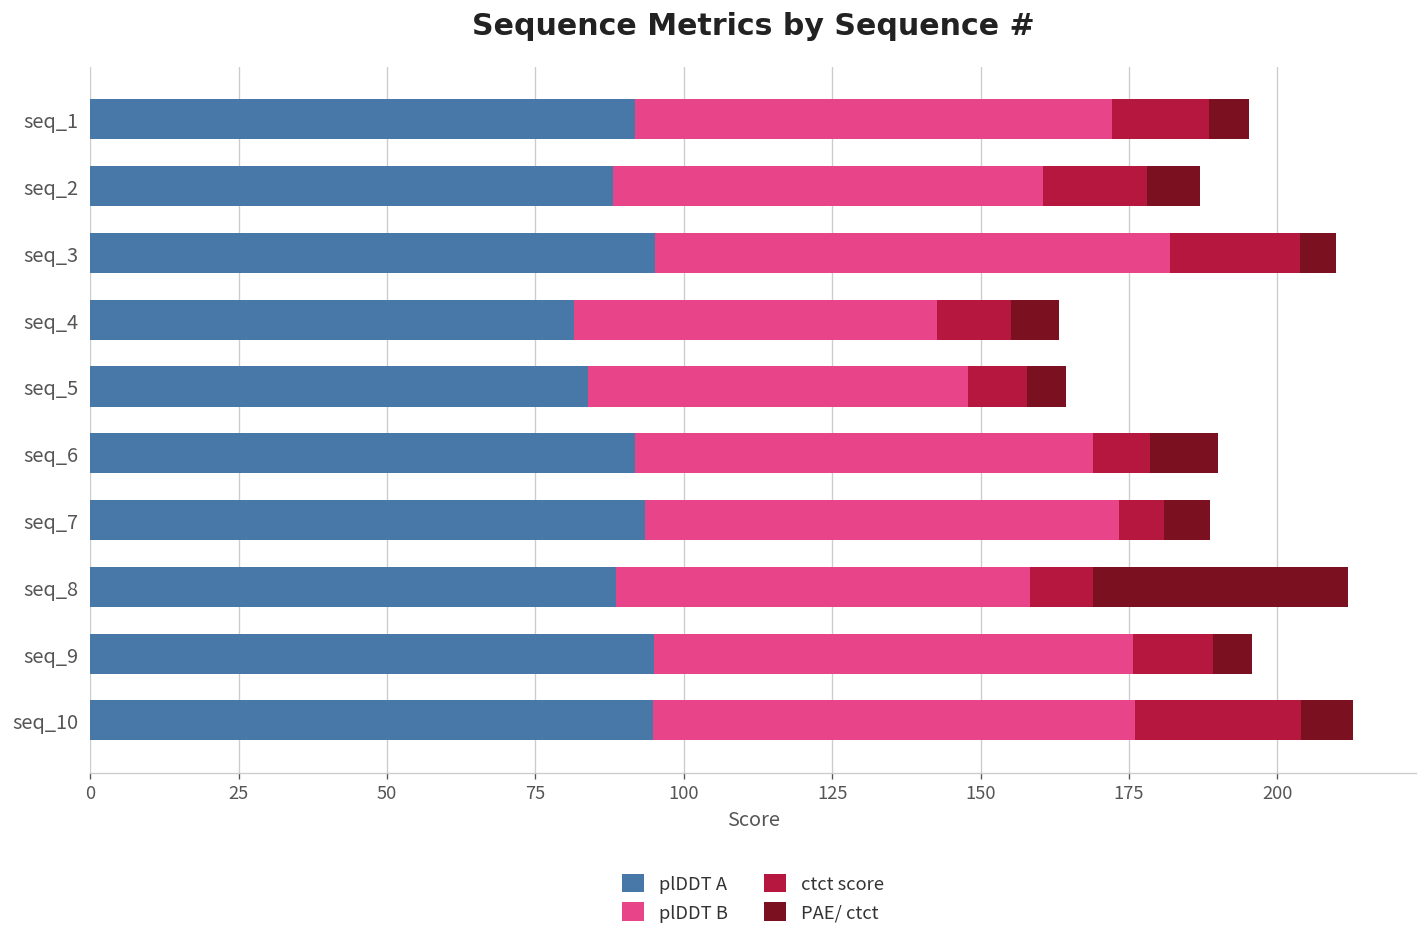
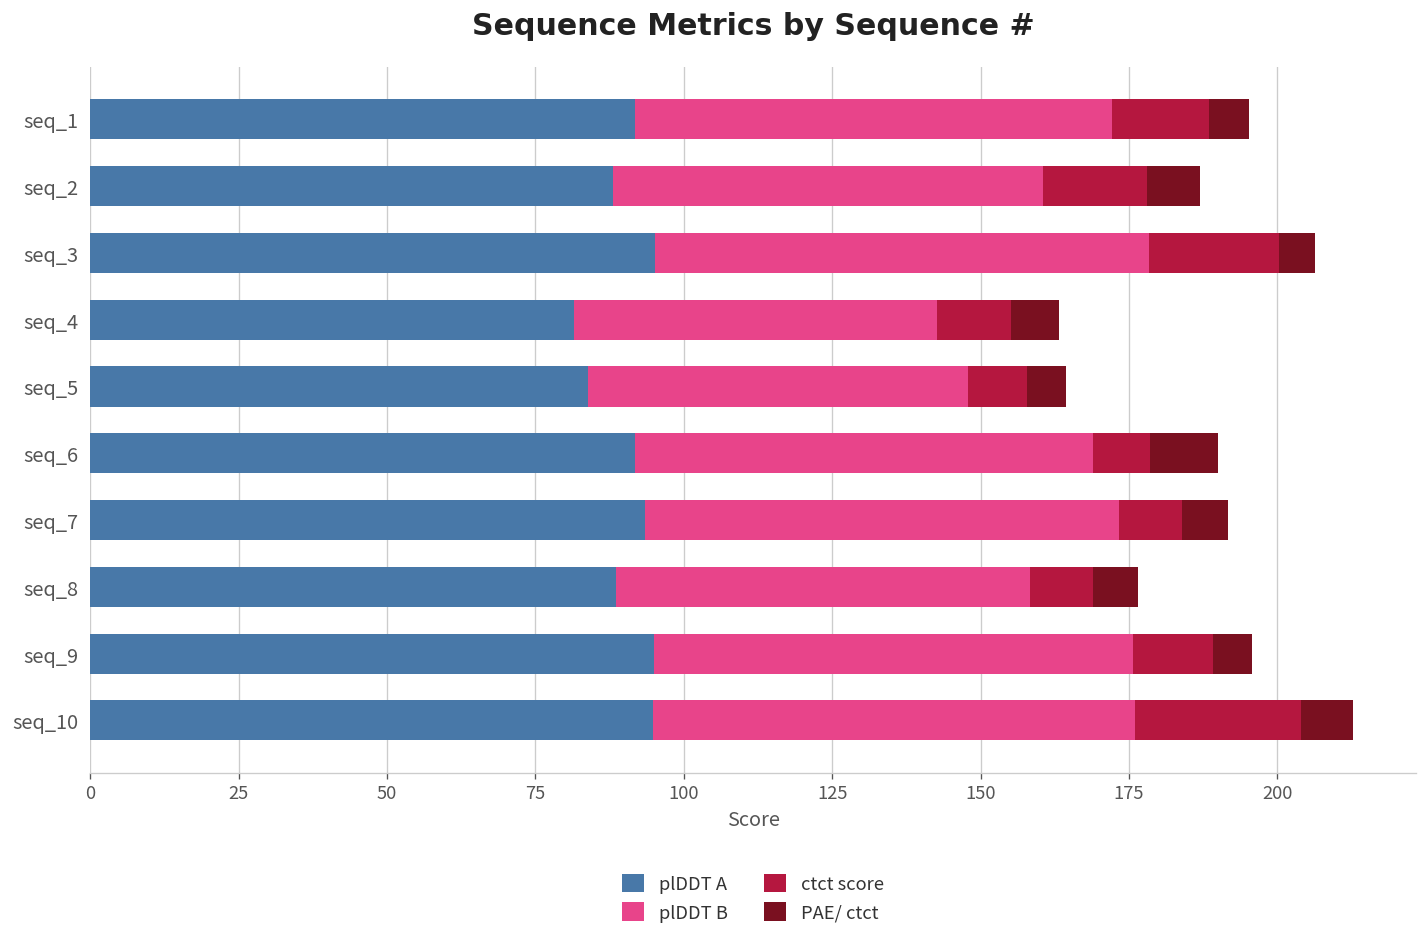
  {
    "plDDT A": {
      "seq_1": 92,
      "seq_2": 88,
      "seq_3": 95,
      "seq_4": 82,
      "seq_5": 84,
      "seq_6": 92,
      "seq_7": 94,
      "seq_8": 89,
      "seq_9": 95,
      "seq_10": 95
    },
    "plDDT B": {
      "seq_1": 80,
      "seq_2": 73,
-     "seq_3": 87,
+     "seq_3": 83,
      "seq_4": 61,
      "seq_5": 64,
      "seq_6": 77,
      "seq_7": 80,
      "seq_8": 70,
      "seq_9": 81,
      "seq_10": 81
    },
    "ctct score": {
      "seq_1": 16,
      "seq_2": 17,
      "seq_3": 22,
      "seq_4": 12,
      "seq_5": 10,
      "seq_6": 10,
-     "seq_7": 8,
+     "seq_7": 11,
      "seq_8": 11,
      "seq_9": 14,
      "seq_10": 28
    },
    "PAE/ ctct": {
      "seq_1": 7,
      "seq_2": 9,
      "seq_3": 6,
      "seq_4": 8,
      "seq_5": 7,
      "seq_6": 11,
      "seq_7": 8,
-     "seq_8": 43,
+     "seq_8": 8,
      "seq_9": 7,
      "seq_10": 9
    }
  }
